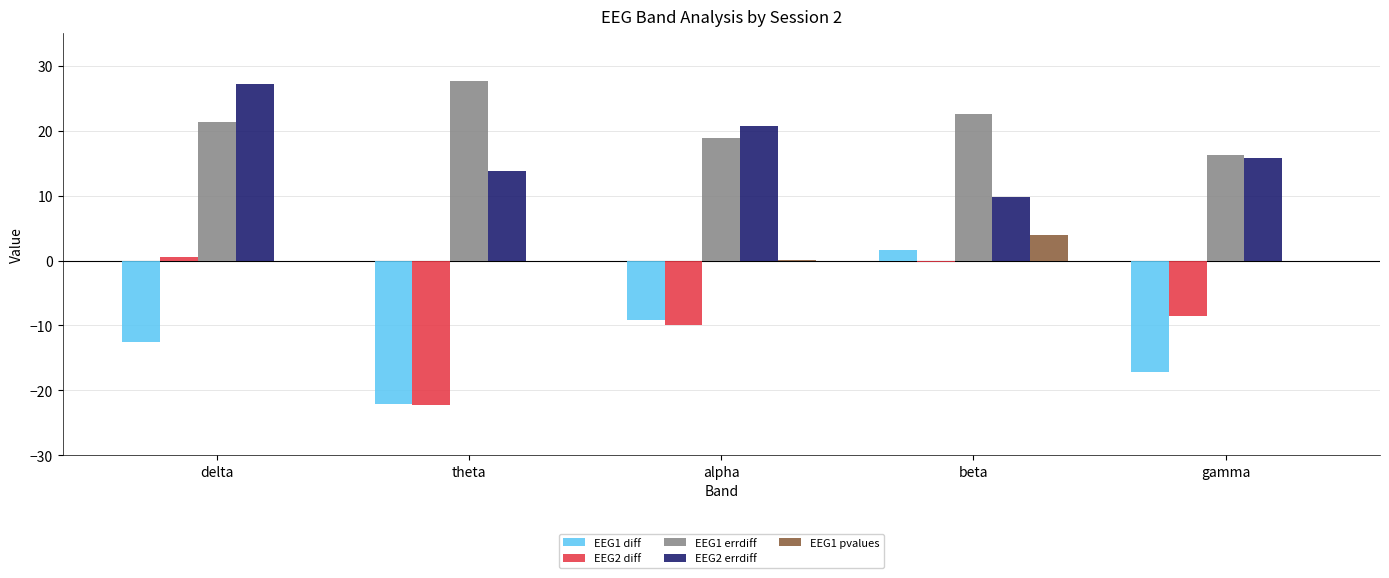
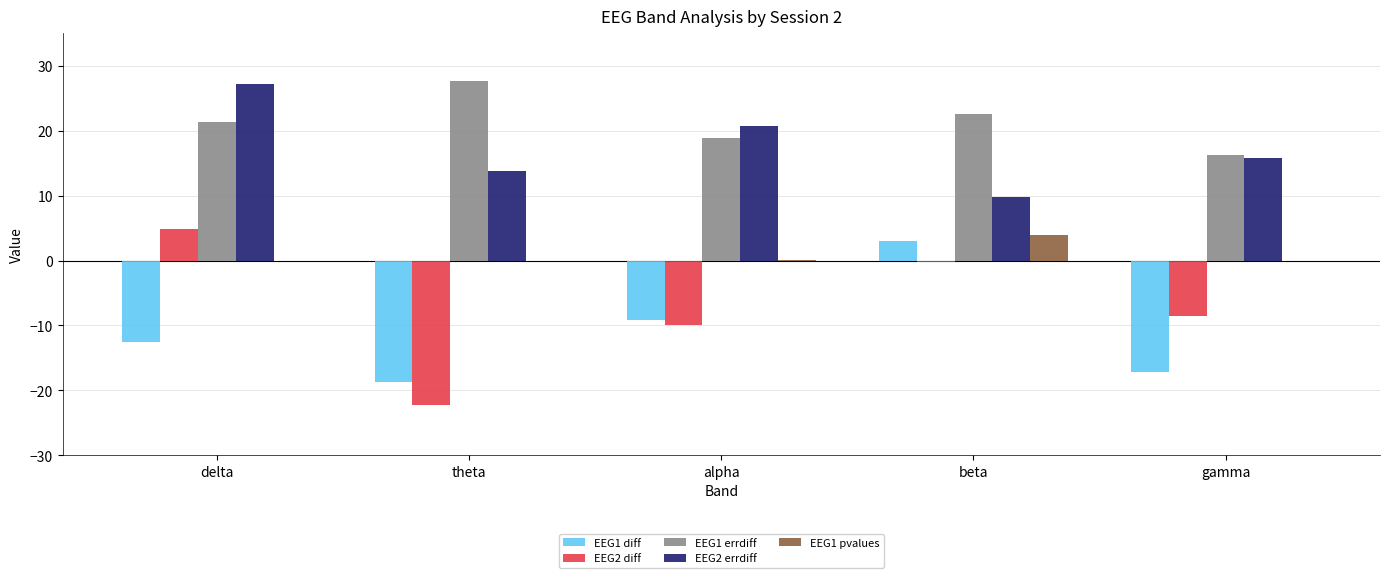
  {
    "EEG1 diff": {
      "delta": -12,
-     "theta": -22,
+     "theta": -19,
      "alpha": -9,
-     "beta": 2,
+     "beta": 3,
      "gamma": -17
    },
    "EEG2 diff": {
-     "delta": 1,
+     "delta": 5,
      "theta": -22,
      "alpha": -10,
      "gamma": -8
    },
    "EEG1 errdiff": {
      "delta": 21,
      "theta": 28,
      "alpha": 19,
      "beta": 23,
      "gamma": 16
    },
    "EEG2 errdiff": {
      "delta": 27,
      "theta": 14,
      "alpha": 21,
      "beta": 10,
      "gamma": 16
    },
    "EEG1 pvalues": {
      "beta": 4
    }
  }
